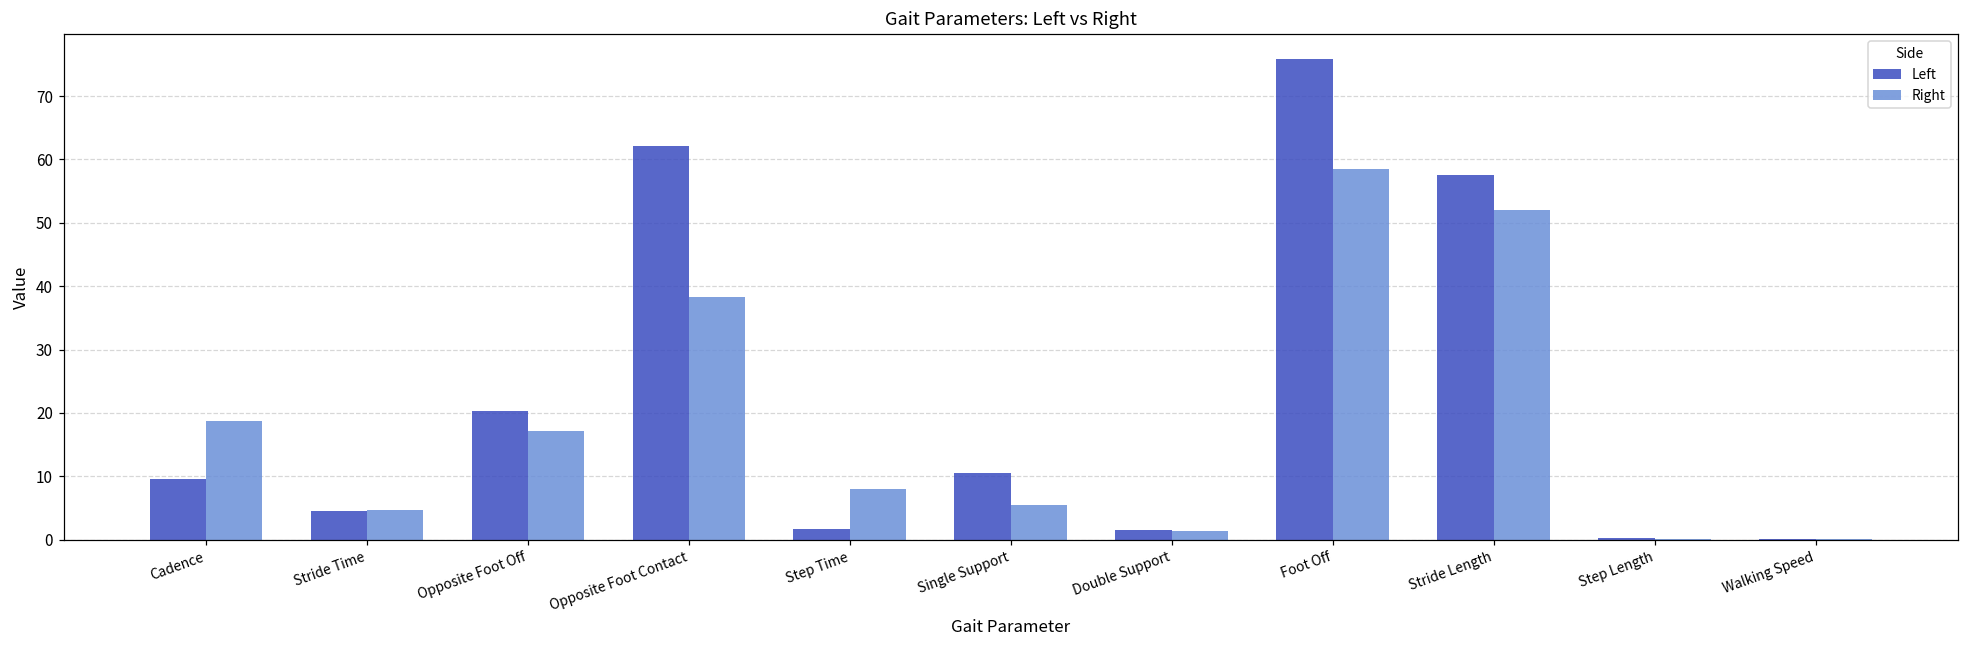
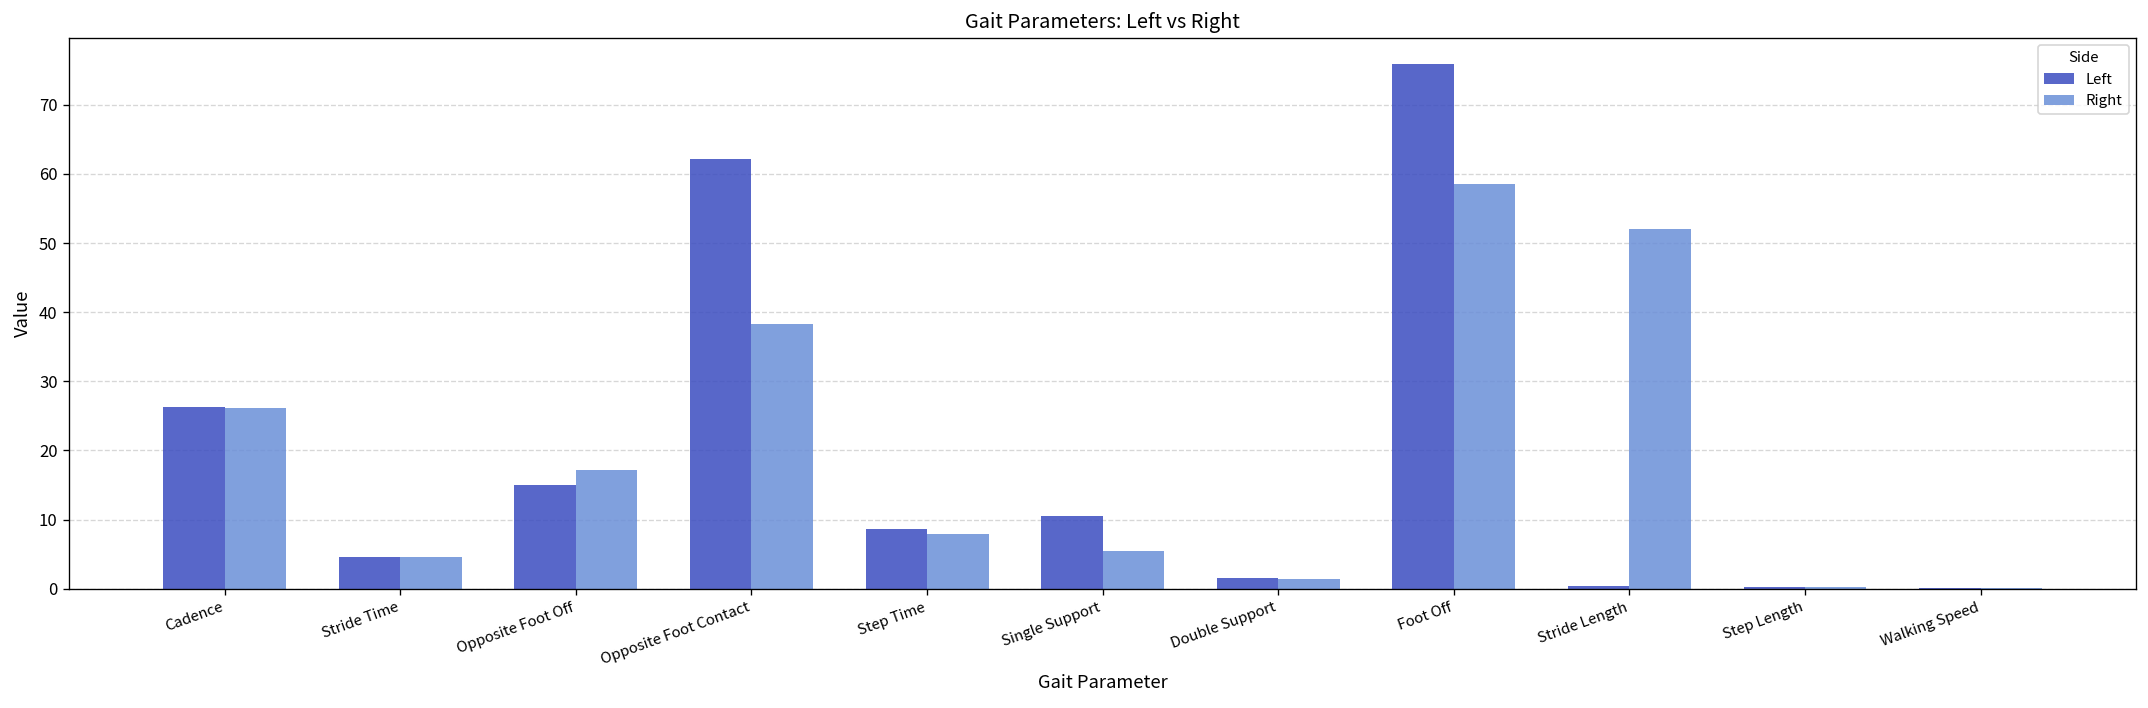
  {
    "Left": {
-     "Cadence": 10,
+     "Cadence": 26,
      "Stride Time": 5,
-     "Opposite Foot Off": 20,
+     "Opposite Foot Off": 15,
      "Opposite Foot Contact": 62,
-     "Step Time": 2,
+     "Step Time": 9,
      "Single Support": 10,
      "Double Support": 2,
      "Foot Off": 76,
-     "Stride Length": 58
+     "Stride Length": 0
    },
    "Right": {
-     "Cadence": 19,
+     "Cadence": 26,
      "Stride Time": 5,
      "Opposite Foot Off": 17,
      "Opposite Foot Contact": 38,
      "Step Time": 8,
      "Single Support": 5,
      "Double Support": 1,
      "Foot Off": 58,
      "Stride Length": 52
    }
  }
